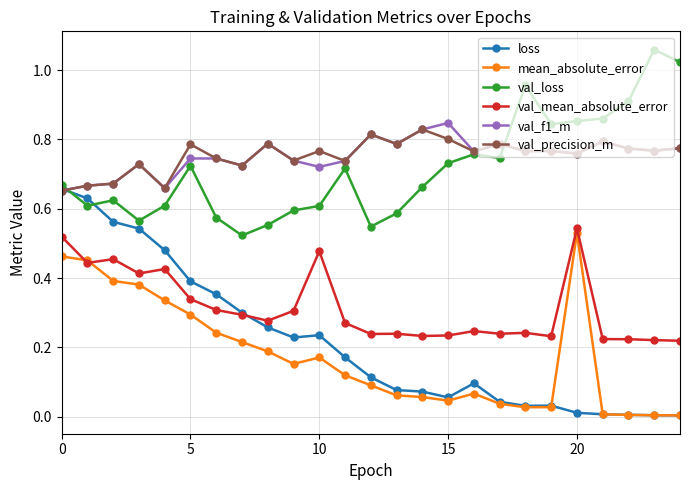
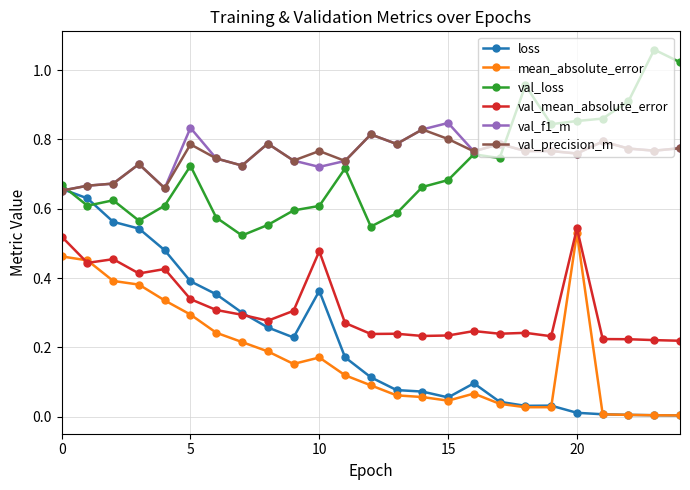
  {
    "loss": {
      "5": 0.39,
-     "10": 0.24,
+     "10": 0.36,
      "15": 0.06,
      "20": 0.01
    },
    "mean_absolute_error": {
      "0": 0.46,
      "5": 0.29,
      "10": 0.17,
      "15": 0.05,
      "20": 0.53
    },
    "val_loss": {
      "0": 0.67,
      "5": 0.72,
      "10": 0.61,
-     "15": 0.73
+     "15": 0.68
    },
    "val_mean_absolute_error": {
      "0": 0.52,
      "5": 0.34,
      "10": 0.48,
      "15": 0.23,
      "20": 0.54
    },
    "val_f1_m": {
-     "5": 0.74,
+     "5": 0.83,
      "10": 0.72,
      "15": 0.85
    },
    "val_precision_m": {
      "5": 0.79,
      "10": 0.77,
      "15": 0.80
    }
  }
